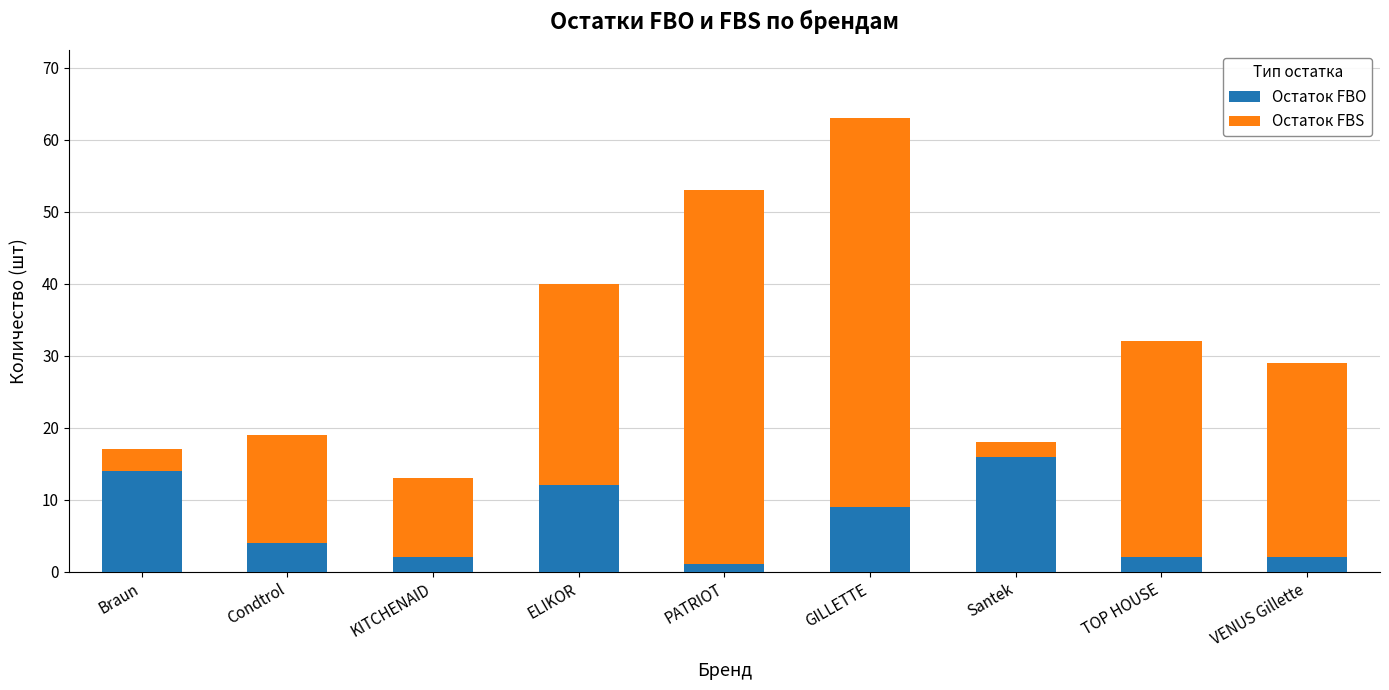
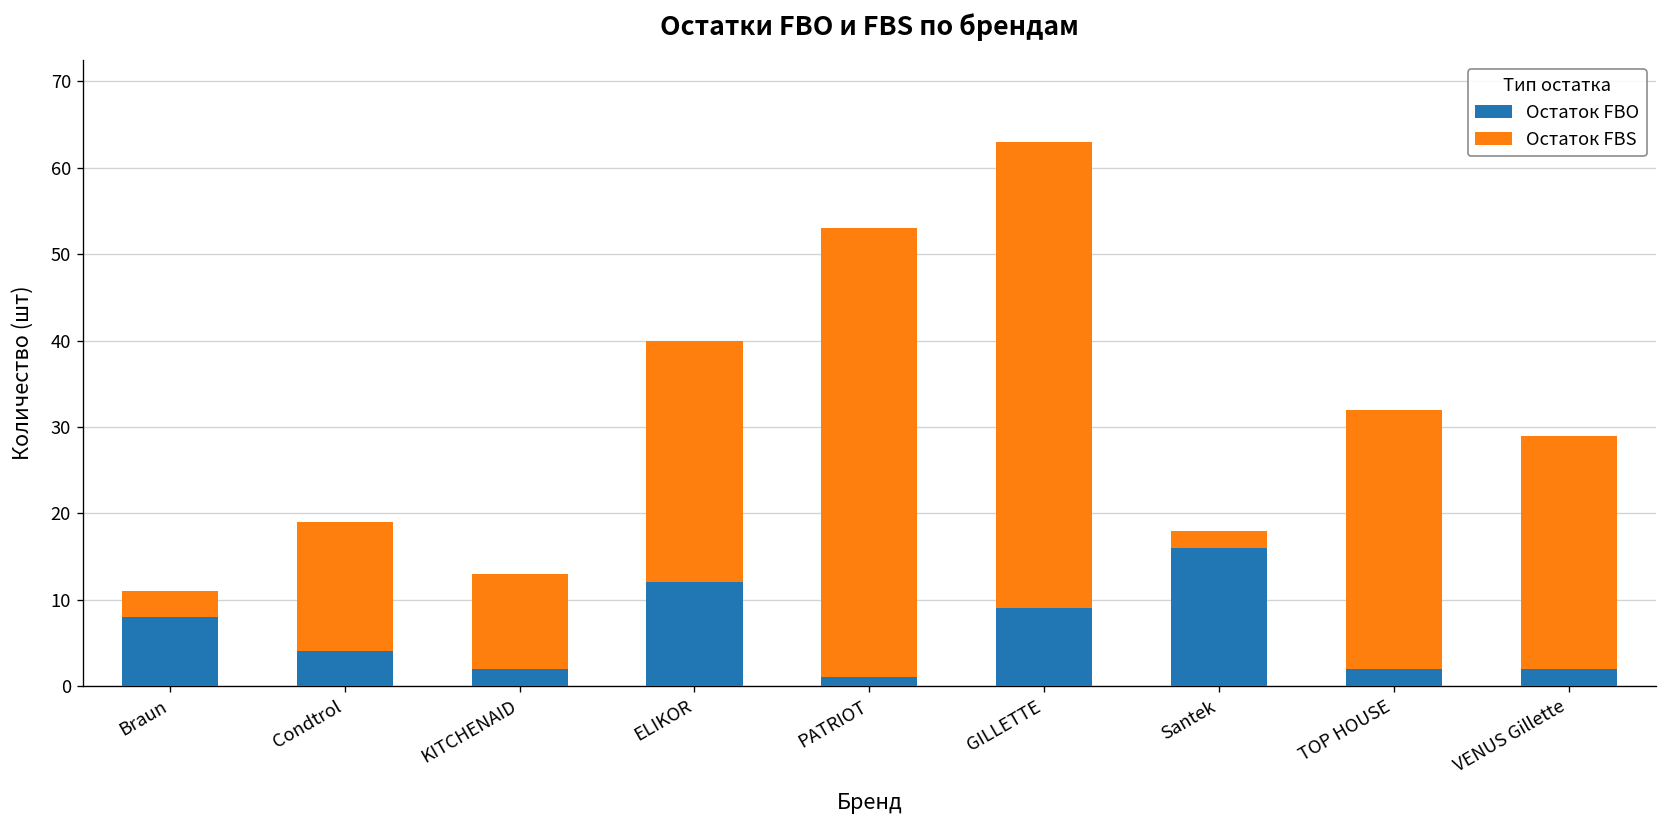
  {
    "Остаток FBO": {
-     "Braun": 14,
+     "Braun": 8,
      "Condtrol": 4,
      "KITCHENAID": 2,
      "ELIKOR": 12,
      "PATRIOT": 1,
      "GILLETTE": 9,
      "Santek": 16,
      "TOP HOUSE": 2,
      "VENUS Gillette": 2
    },
    "Остаток FBS": {
      "Braun": 3,
      "Condtrol": 15,
      "KITCHENAID": 11,
      "ELIKOR": 28,
      "PATRIOT": 52,
      "GILLETTE": 54,
      "Santek": 2,
      "TOP HOUSE": 30,
      "VENUS Gillette": 27
    }
  }
